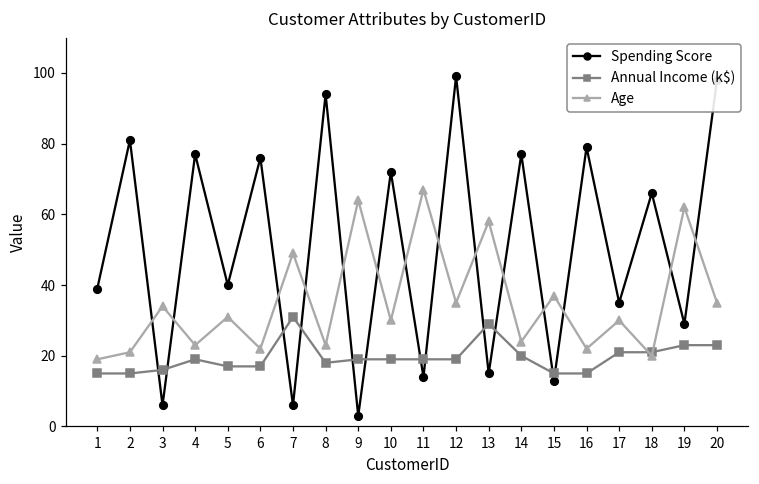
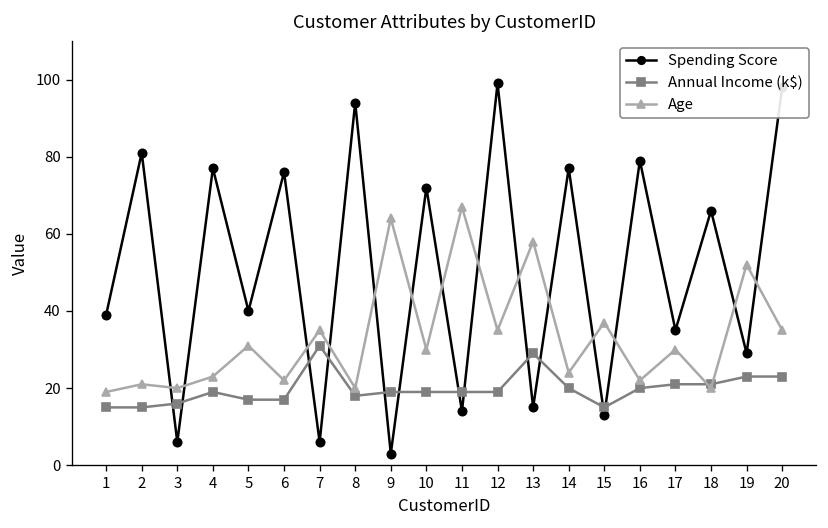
  {
    "Spending Score": {
      "1": 39,
      "2": 81,
      "3": 6,
      "4": 77,
      "5": 40,
      "6": 76,
      "7": 6,
      "8": 94,
      "9": 3,
      "10": 72,
      "11": 14,
      "12": 99,
      "13": 15,
      "14": 77,
      "15": 13,
      "16": 79,
      "17": 35,
      "18": 66,
      "19": 29
    },
    "Annual Income (k$)": {
      "1": 15,
      "2": 15,
      "3": 16,
      "4": 19,
      "5": 17,
      "6": 17,
      "7": 31,
      "8": 18,
      "9": 19,
      "10": 19,
      "11": 19,
      "12": 19,
      "13": 29,
      "14": 20,
      "15": 15,
-     "16": 15,
+     "16": 20,
      "17": 21,
      "18": 21,
      "19": 23,
      "20": 23
    },
    "Age": {
      "1": 19,
      "2": 21,
-     "3": 34,
+     "3": 20,
      "4": 23,
      "5": 31,
      "6": 22,
-     "7": 49,
-     "8": 23,
+     "7": 35,
+     "8": 20,
      "9": 64,
      "10": 30,
      "11": 67,
      "12": 35,
      "13": 58,
      "14": 24,
      "15": 37,
      "16": 22,
      "17": 30,
      "18": 20,
-     "19": 62,
+     "19": 52,
      "20": 35
    }
  }
